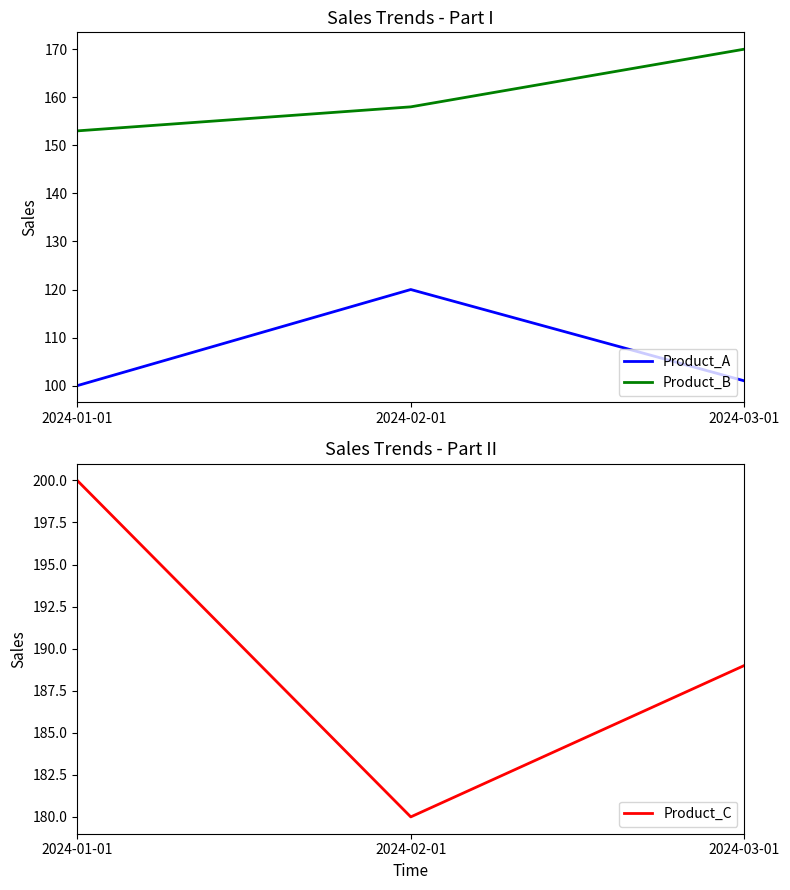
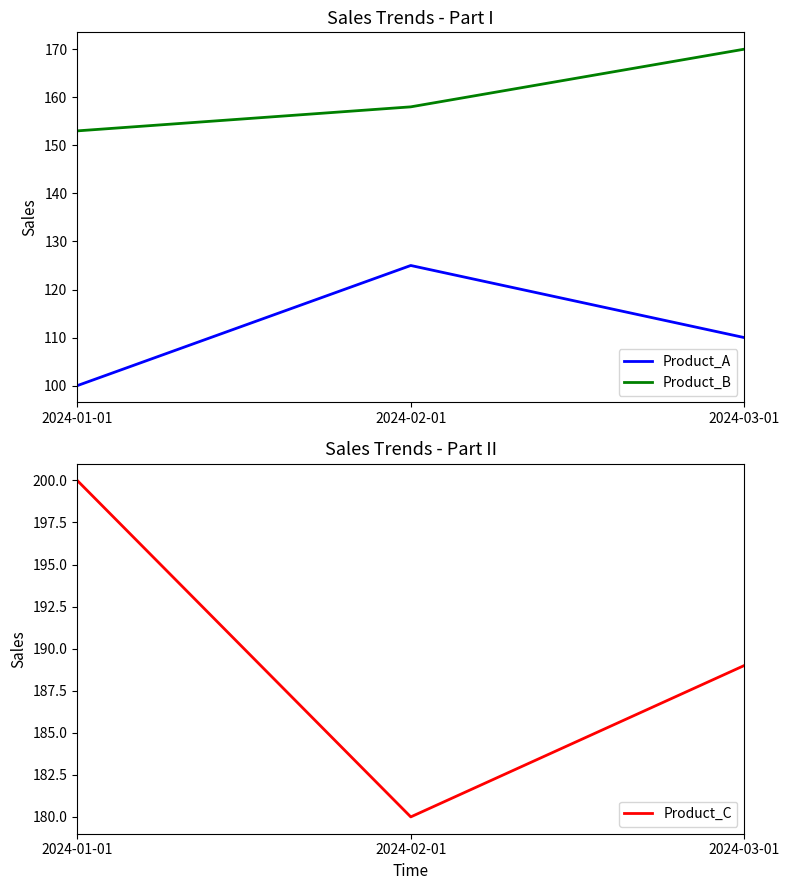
  {
    "Sales Trends - Part I": {
      "Product_A": {
        "2024-01-01": 100,
-       "2024-02-01": 120,
-       "2024-03-01": 101
+       "2024-02-01": 125,
+       "2024-03-01": 110
      },
      "Product_B": {
        "2024-01-01": 153,
        "2024-02-01": 158,
        "2024-03-01": 170
      }
    },
    "Sales Trends - Part II": {
      "2024-01-01": 200.0,
      "2024-02-01": 180.0,
      "2024-03-01": 189.0
    }
  }
